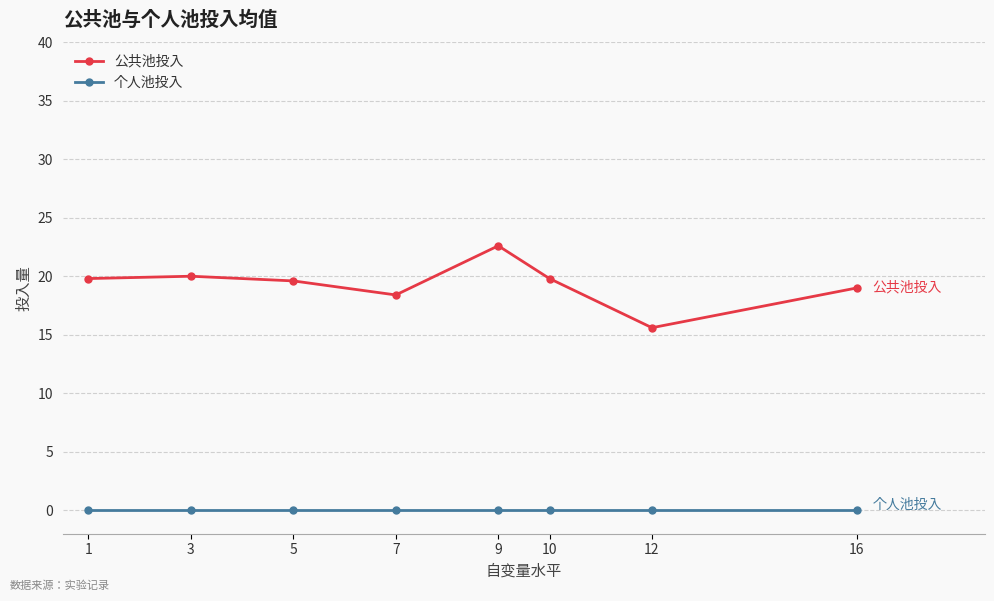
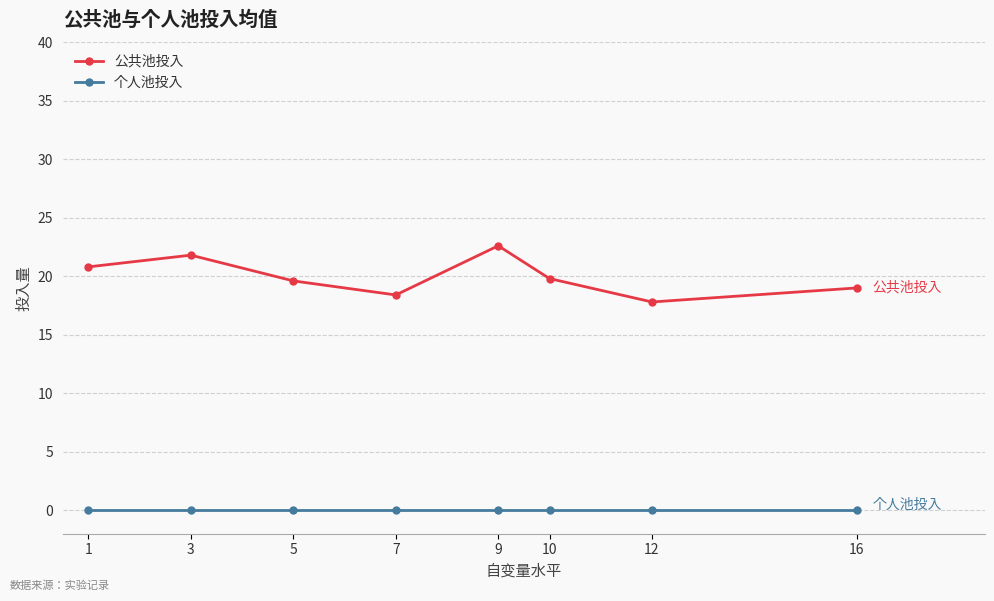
  {
    "公共池投入": {
-     "1": 19.8,
-     "3": 20.0,
+     "1": 20.8,
+     "3": 21.8,
      "5": 19.6,
      "7": 18.4,
      "9": 22.6,
      "10": 19.8,
-     "12": 15.6,
+     "12": 17.8,
      "16": 19.0
    },
    "个人池投入": {
      "1": 0.0,
      "3": 0.0,
      "5": 0.0,
      "7": 0.0,
      "9": 0.0,
      "10": 0.0,
      "12": 0.0,
      "16": 0.0
    }
  }
